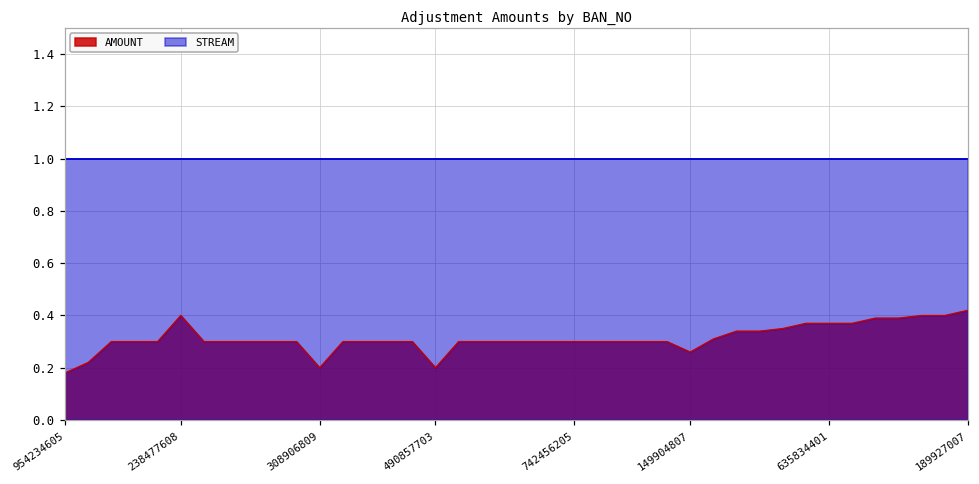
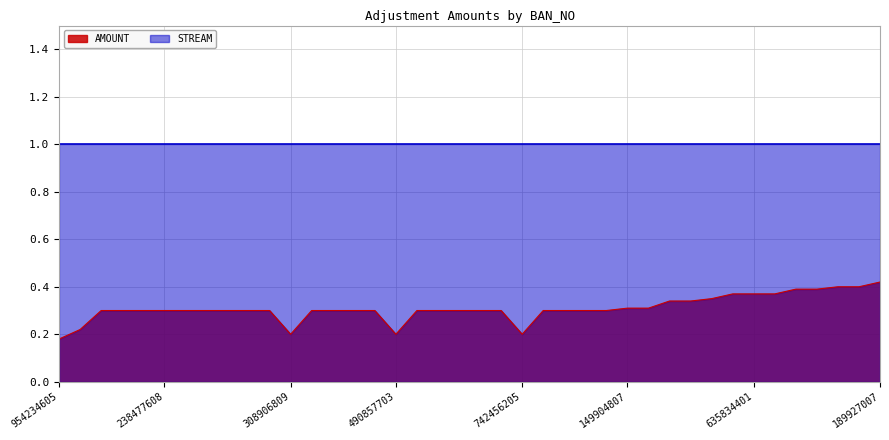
  {
    "AMOUNT": {
      "954234605": 0.18,
-     "238477608": 0.4,
+     "238477608": 0.3,
      "308906809": 0.20,
      "490857703": 0.20,
-     "742456205": 0.3,
-     "149904807": 0.26,
+     "742456205": 0.2,
+     "149904807": 0.31,
      "635834401": 0.37,
      "189927007": 0.42
    },
    "STREAM": {
      "954234605": 1.00,
      "238477608": 1.00,
      "308906809": 1.00,
      "490857703": 1.00,
      "742456205": 1.00,
      "149904807": 1.00,
      "635834401": 1.00,
      "189927007": 1.00
    }
  }
